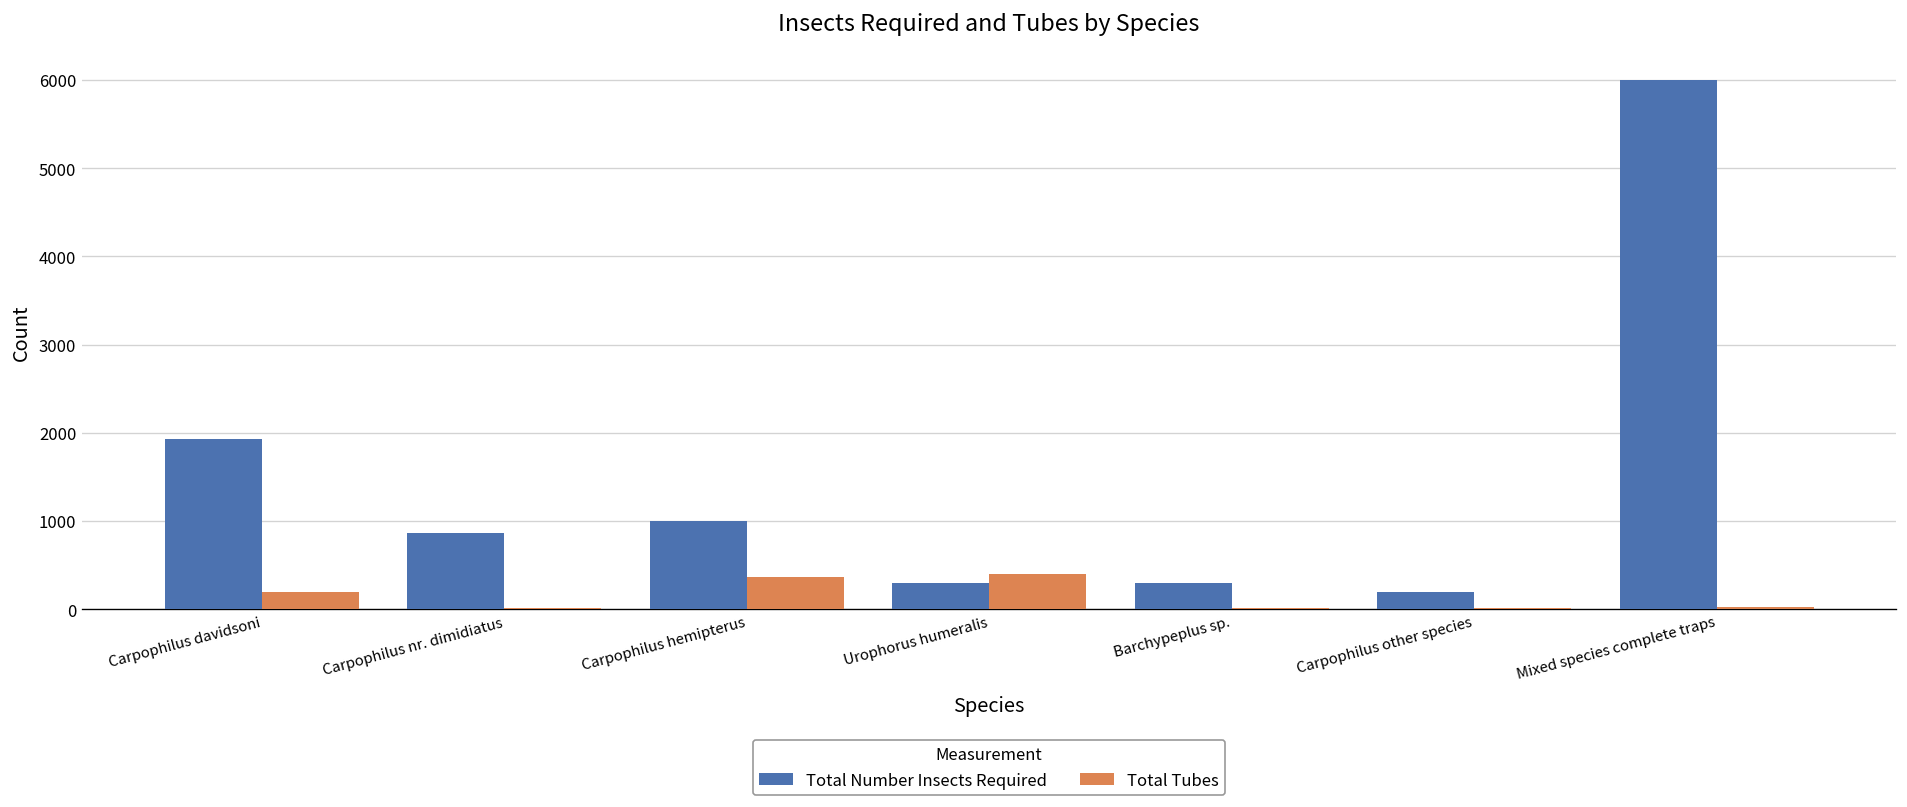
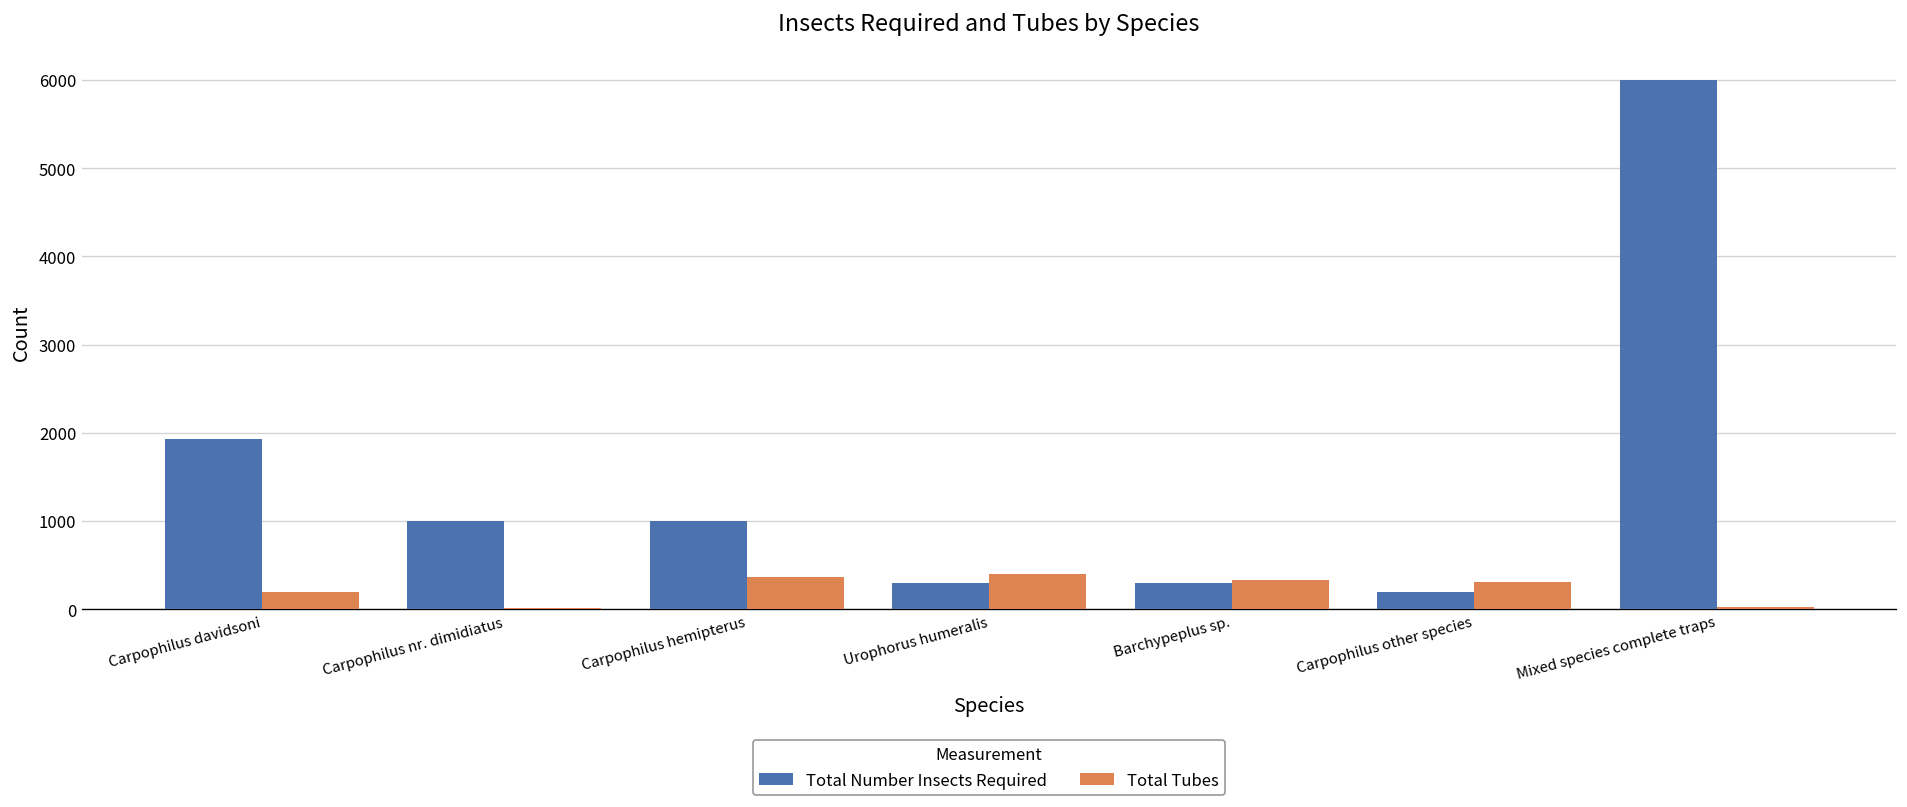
  {
    "Total Number Insects Required": {
      "Carpophilus davidsoni": 1900,
-     "Carpophilus nr. dimidiatus": 900,
+     "Carpophilus nr. dimidiatus": 1000,
      "Carpophilus hemipterus": 1000,
      "Urophorus humeralis": 300,
      "Barchypeplus sp.": 300,
      "Carpophilus other species": 200,
      "Mixed species complete traps": 6000
    },
    "Total Tubes": {
      "Carpophilus davidsoni": 200,
      "Carpophilus hemipterus": 400,
      "Urophorus humeralis": 400,
-     "Barchypeplus sp.": 0,
-     "Carpophilus other species": 0
+     "Barchypeplus sp.": 300,
+     "Carpophilus other species": 300
    }
  }
